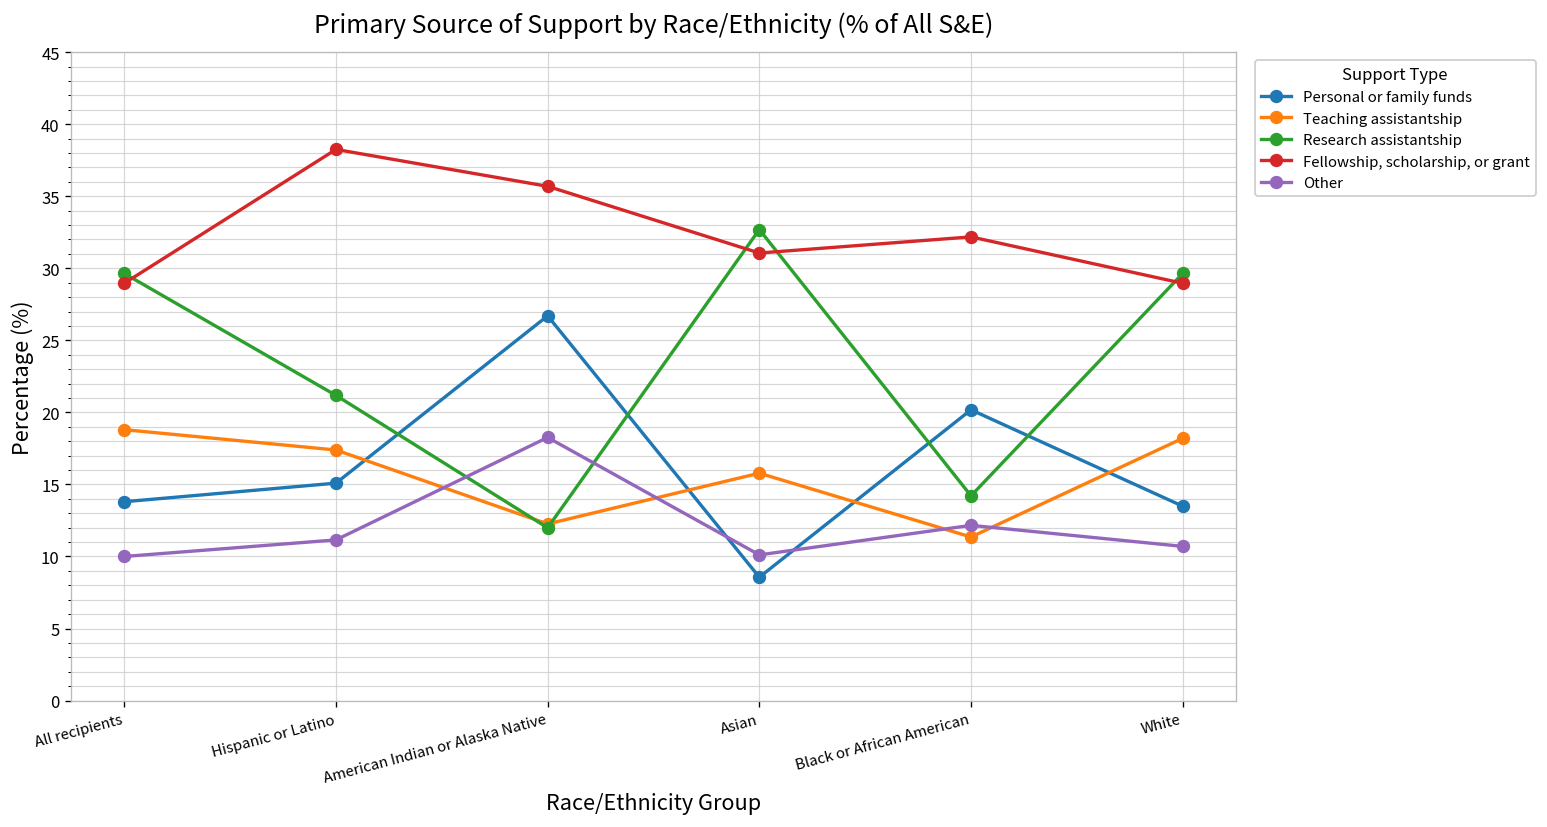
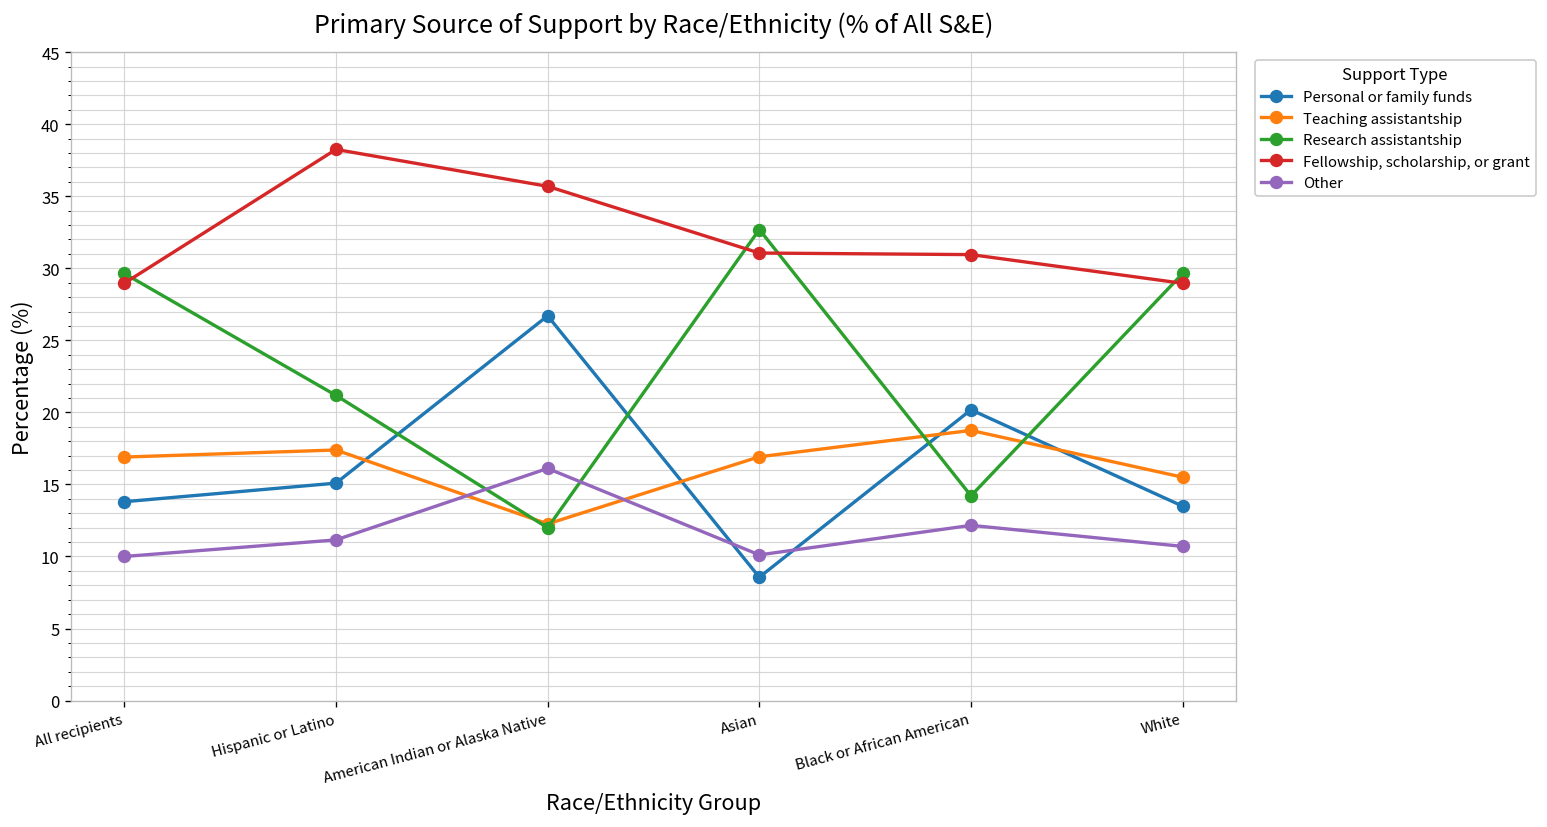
  {
    "Personal or family funds": {
      "All recipients": 13.8,
      "Hispanic or Latino": 15.1,
      "American Indian or Alaska Native": 26.7,
      "Asian": 8.6,
      "Black or African American": 20.2,
      "White": 13.5
    },
    "Teaching assistantship": {
-     "All recipients": 18.8,
+     "All recipients": 16.9,
      "Hispanic or Latino": 17.4,
      "American Indian or Alaska Native": 12.3,
-     "Asian": 15.8,
-     "Black or African American": 11.4,
-     "White": 18.2
+     "Asian": 16.9,
+     "Black or African American": 18.8,
+     "White": 15.5
    },
    "Research assistantship": {
      "All recipients": 29.6,
      "Hispanic or Latino": 21.2,
      "American Indian or Alaska Native": 12.0,
      "Asian": 32.7,
      "Black or African American": 14.2,
      "White": 29.6
    },
    "Fellowship, scholarship, or grant": {
      "All recipients": 29.0,
      "Hispanic or Latino": 38.3,
      "American Indian or Alaska Native": 35.7,
      "Asian": 31.1,
-     "Black or African American": 32.2,
+     "Black or African American": 31.0,
      "White": 29.0
    },
    "Other": {
      "All recipients": 10.0,
      "Hispanic or Latino": 11.2,
-     "American Indian or Alaska Native": 18.3,
+     "American Indian or Alaska Native": 16.1,
      "Asian": 10.1,
      "Black or African American": 12.2,
      "White": 10.7
    }
  }
